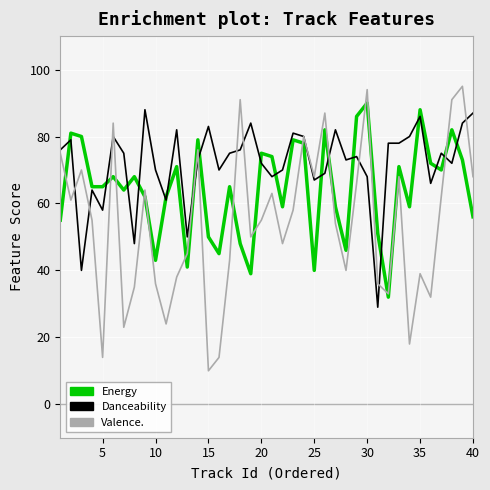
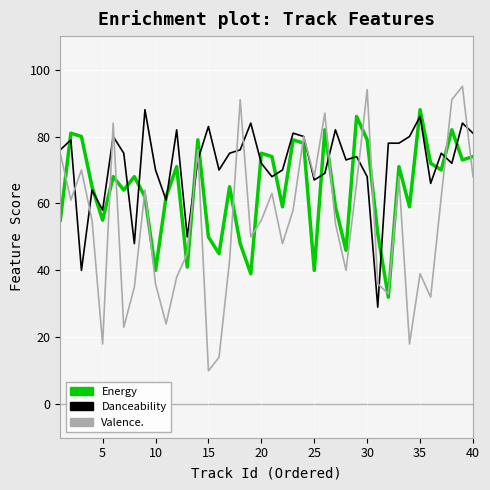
  {
    "Energy": {
-     "5": 65,
-     "10": 43,
+     "5": 55,
+     "10": 40,
      "15": 50,
      "20": 75,
      "25": 40,
-     "30": 90,
+     "30": 79,
      "35": 88,
-     "40": 56
+     "40": 74
    },
    "Danceability": {
      "5": 58,
      "10": 70,
      "15": 83,
      "20": 72,
      "25": 67,
      "30": 68,
      "35": 86,
-     "40": 87
+     "40": 81
    },
    "Valence.": {
-     "5": 14,
+     "5": 18,
      "10": 36,
      "15": 10,
      "20": 55,
      "25": 68,
      "30": 94,
      "35": 39,
      "40": 68
    }
  }
